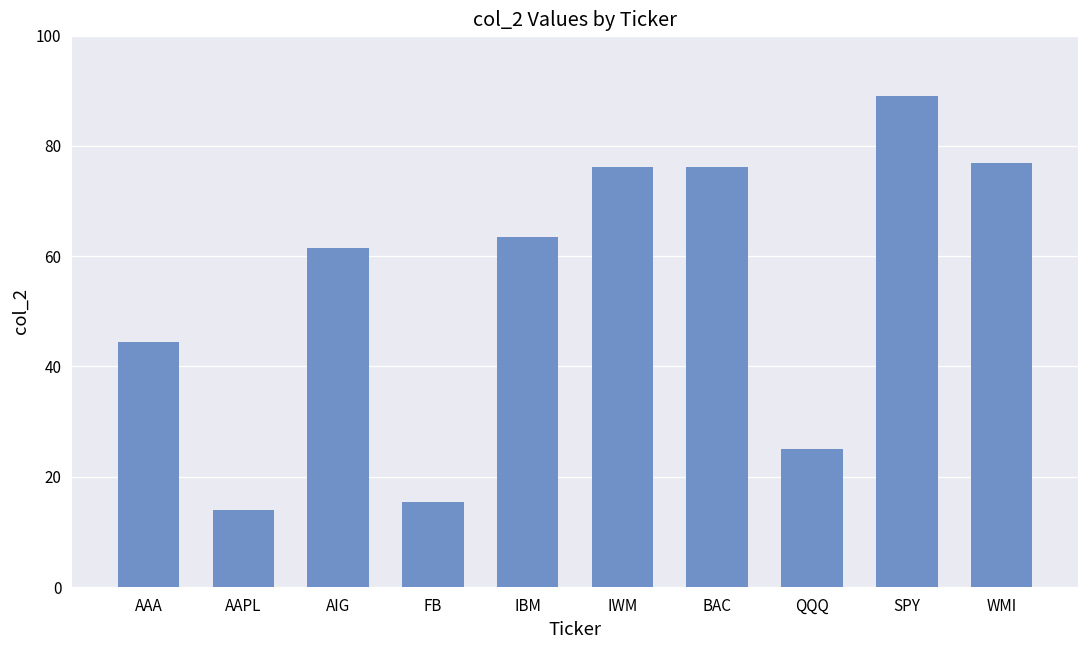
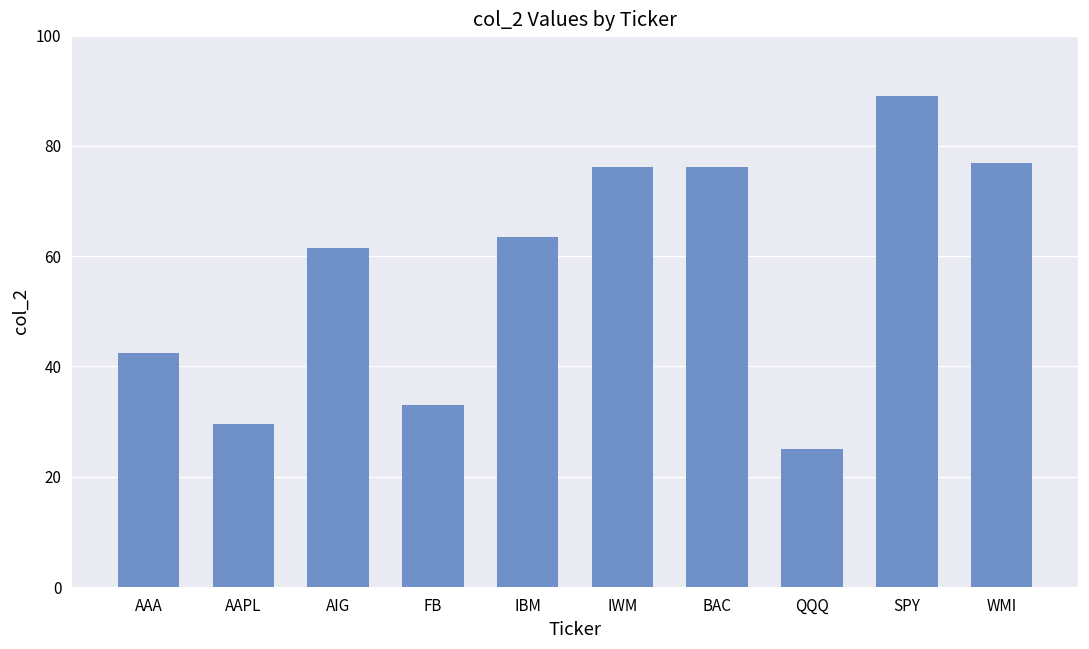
  {
-   "AAA": 45,
-   "AAPL": 14,
+   "AAA": 42,
+   "AAPL": 30,
    "AIG": 61,
-   "FB": 15,
+   "FB": 33,
    "IBM": 64,
    "IWM": 76,
    "BAC": 76,
    "QQQ": 25,
    "SPY": 89,
    "WMI": 77
  }
